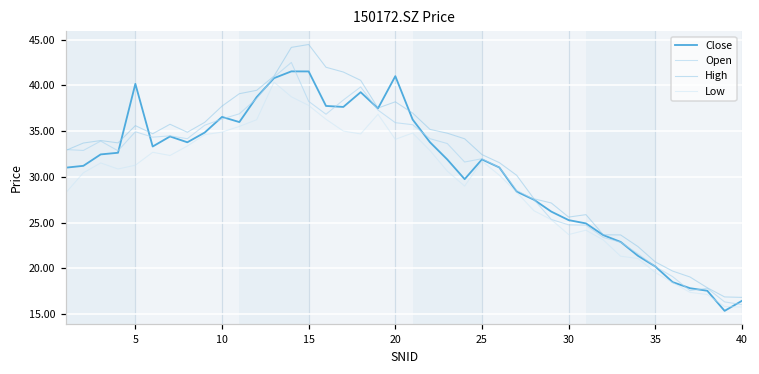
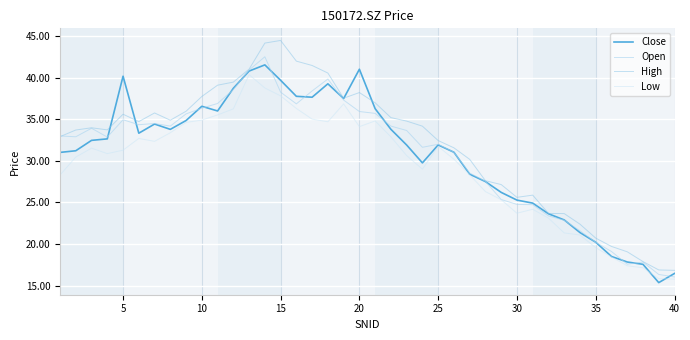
  {
    "Close": {
      "5": 40,
-     "15": 42,
+     "15": 40,
      "20": 41,
      "30": 25,
      "40": 16
    }
  }
